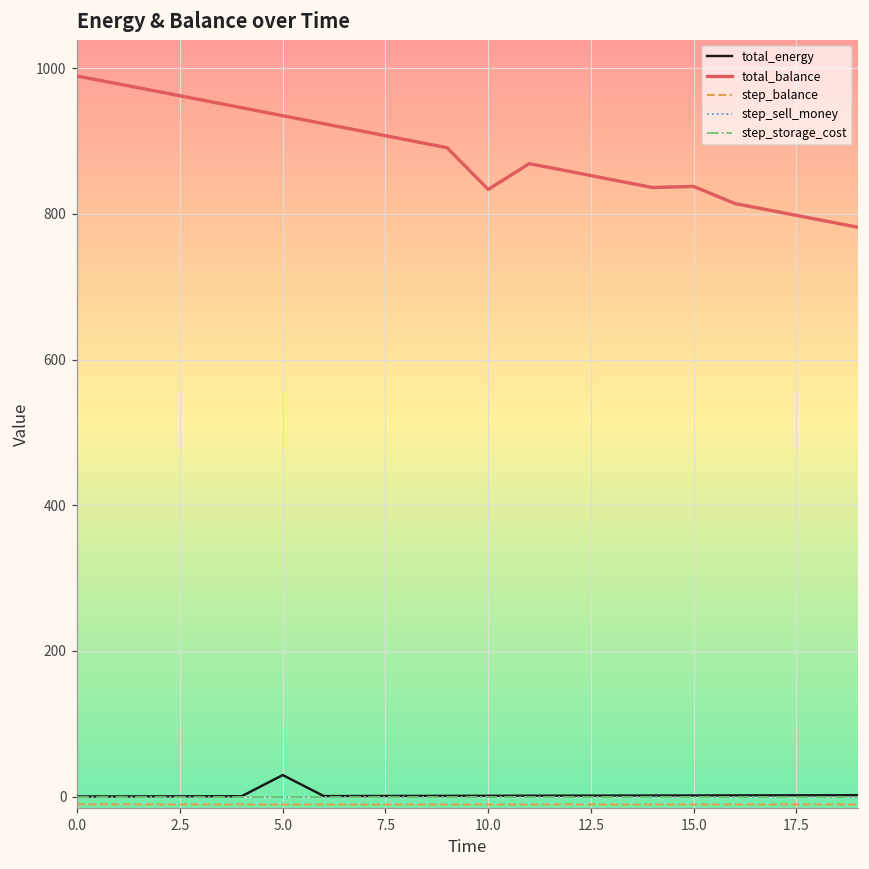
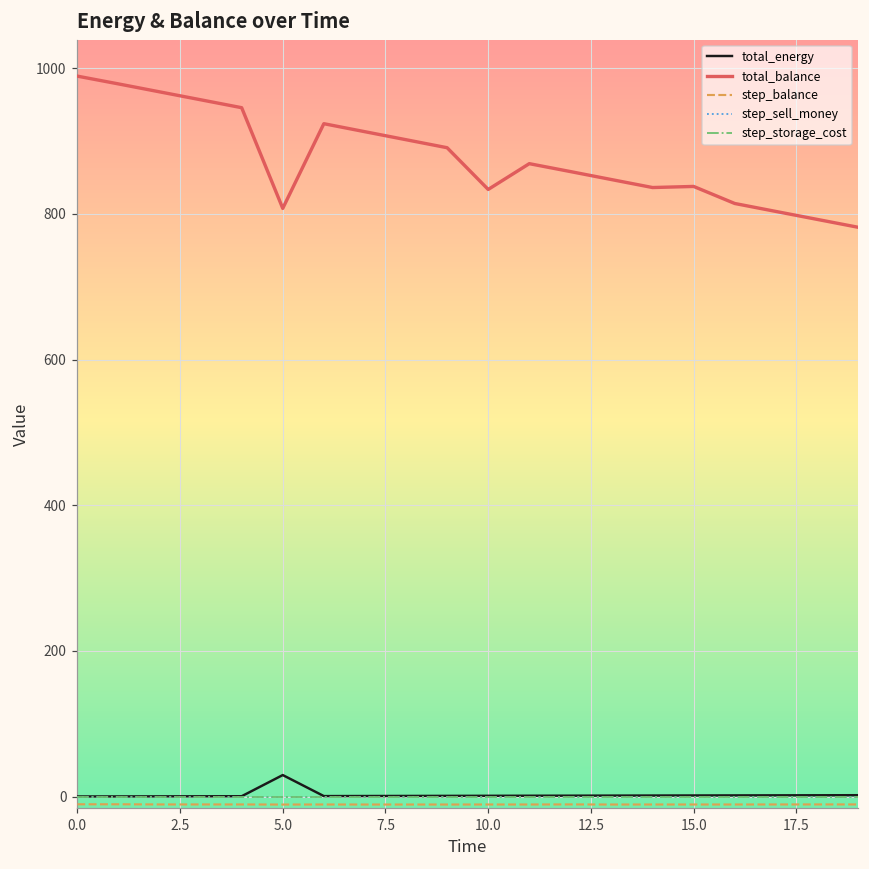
  {
    "total_energy": {
      "5.0": 30
    },
    "total_balance": {
      "0.0": 990,
-     "5.0": 930,
+     "5.0": 810,
      "10.0": 830,
      "15.0": 840
    },
    "step_balance": {
      "0.0": -10,
      "5.0": -10,
      "10.0": -10,
      "15.0": -10
    },
    "step_storage_cost": {
      "5.0": 0
    }
  }
